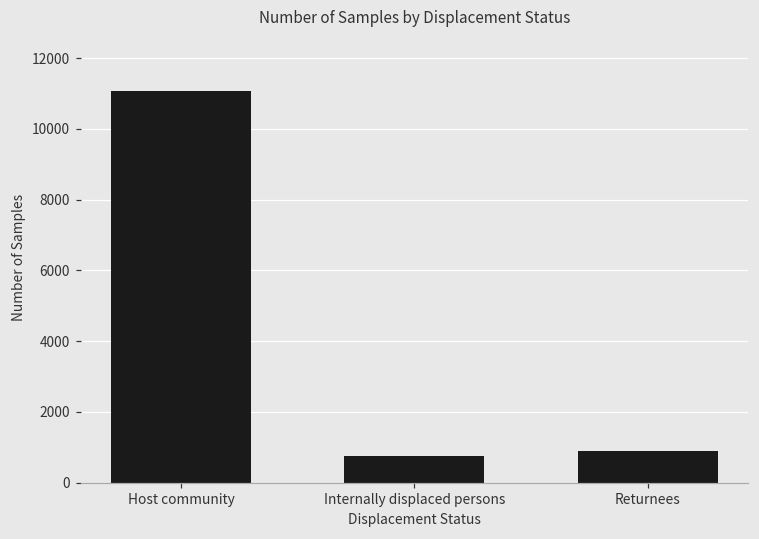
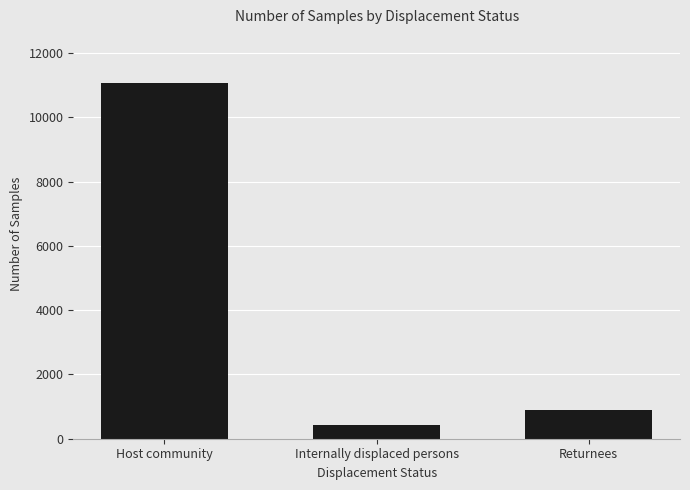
  {
    "Host community": 11100,
-   "Internally displaced persons": 800,
+   "Internally displaced persons": 400,
    "Returnees": 900
  }
